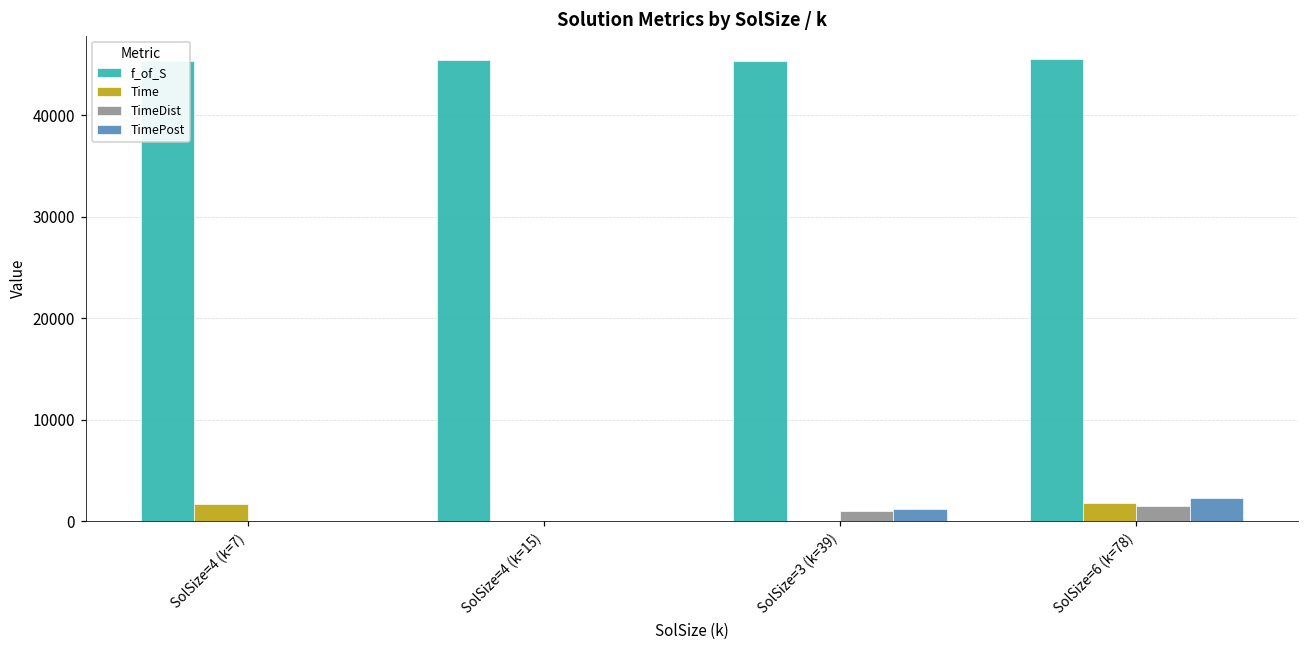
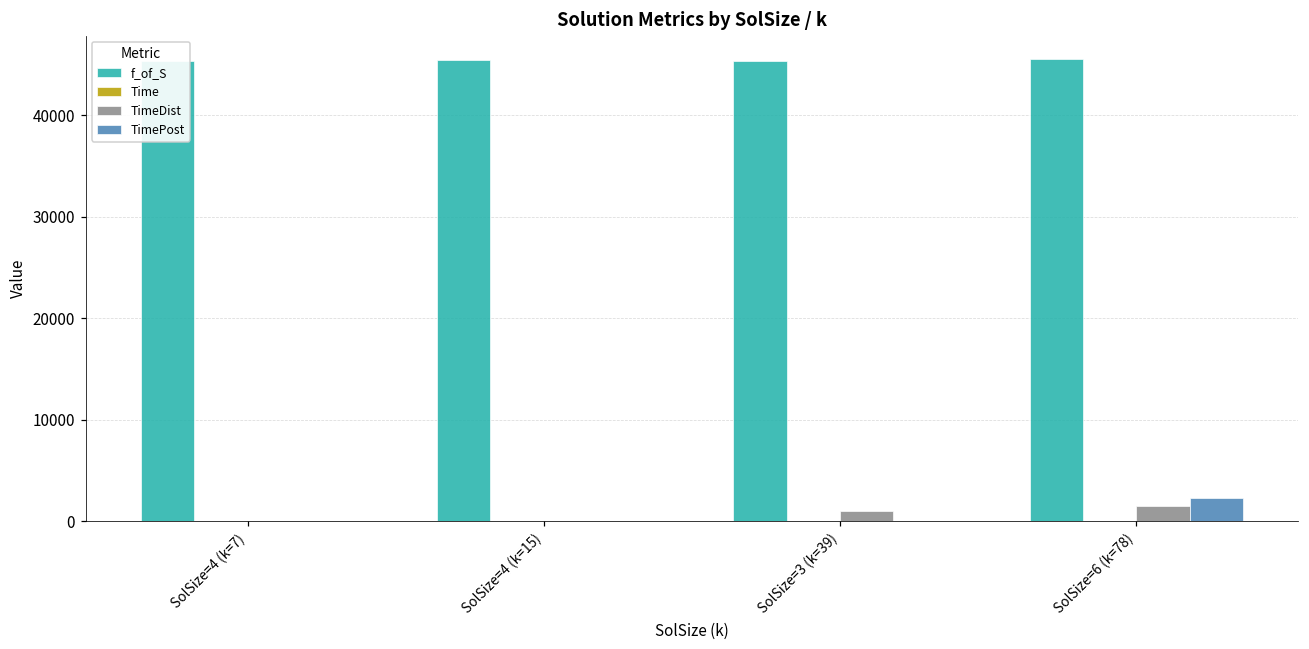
  {
    "f_of_S": {
      "SolSize=4 (k=15)": 45000,
      "SolSize=3 (k=39)": 45000,
      "SolSize=6 (k=78)": 46000
    },
    "Time": {
-     "SolSize=4 (k=7)": 2000,
-     "SolSize=6 (k=78)": 2000
+     "SolSize=4 (k=7)": 0,
+     "SolSize=6 (k=78)": 0
    },
    "TimeDist": {
      "SolSize=3 (k=39)": 1000,
      "SolSize=6 (k=78)": 1000
    },
    "TimePost": {
-     "SolSize=3 (k=39)": 1000,
+     "SolSize=3 (k=39)": 0,
      "SolSize=6 (k=78)": 2000
    }
  }
